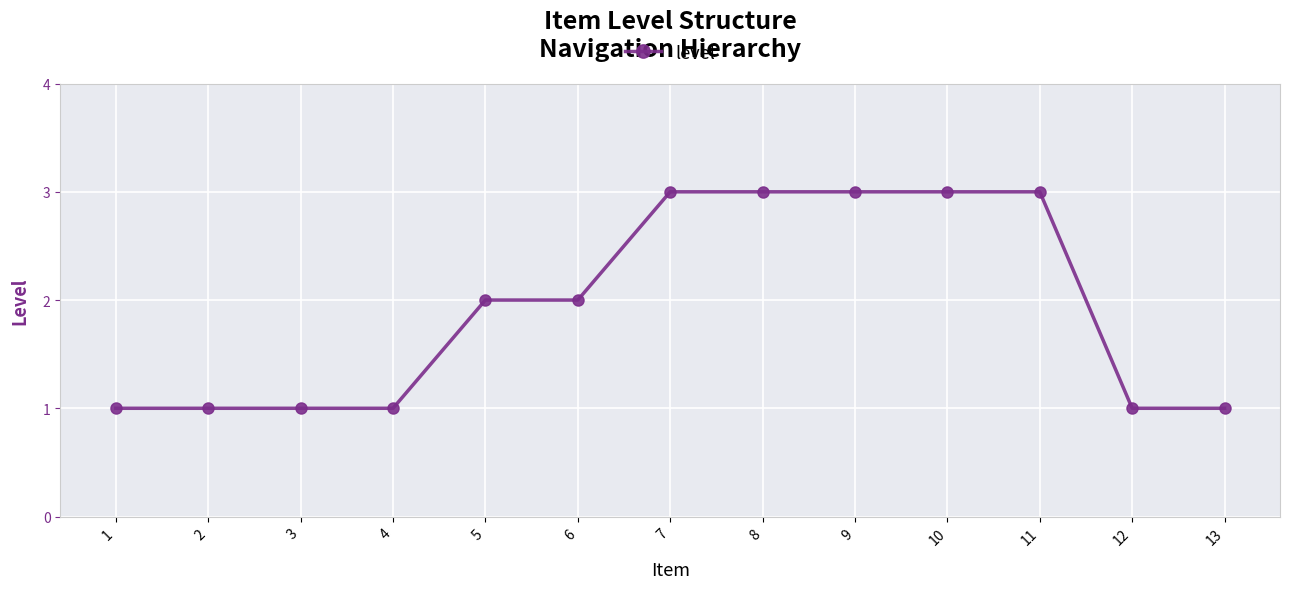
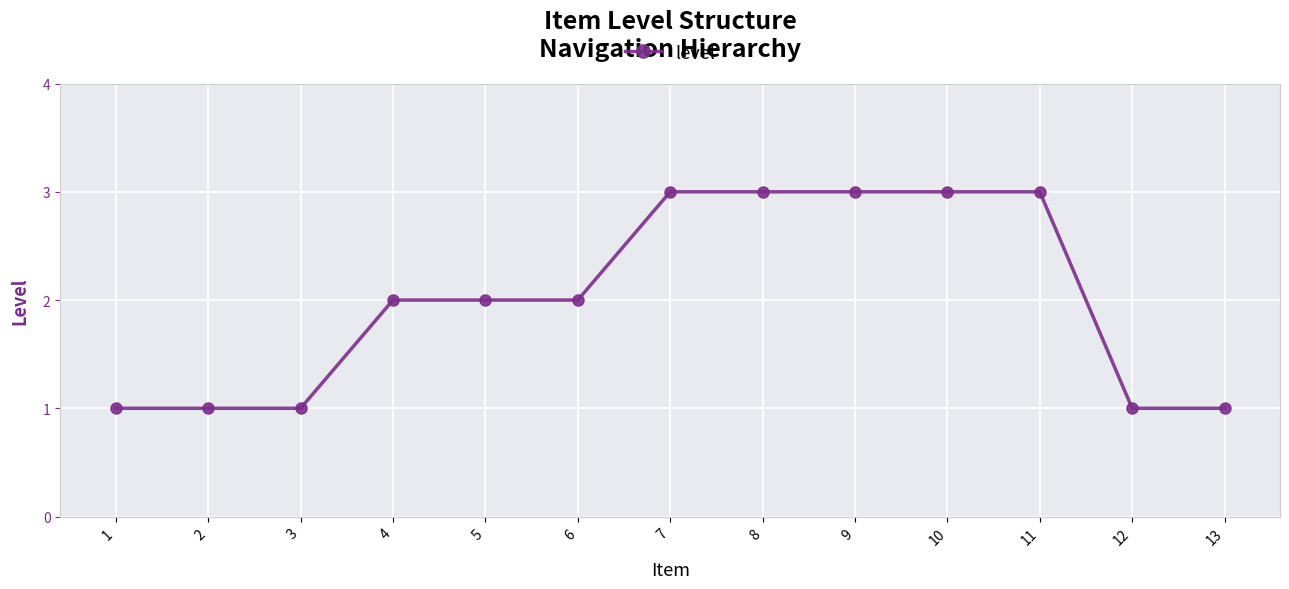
  {
    "1": 1,
    "2": 1,
    "3": 1,
-   "4": 1,
+   "4": 2,
    "5": 2,
    "6": 2,
    "7": 3,
    "8": 3,
    "9": 3,
    "10": 3,
    "11": 3,
    "12": 1,
    "13": 1
  }
